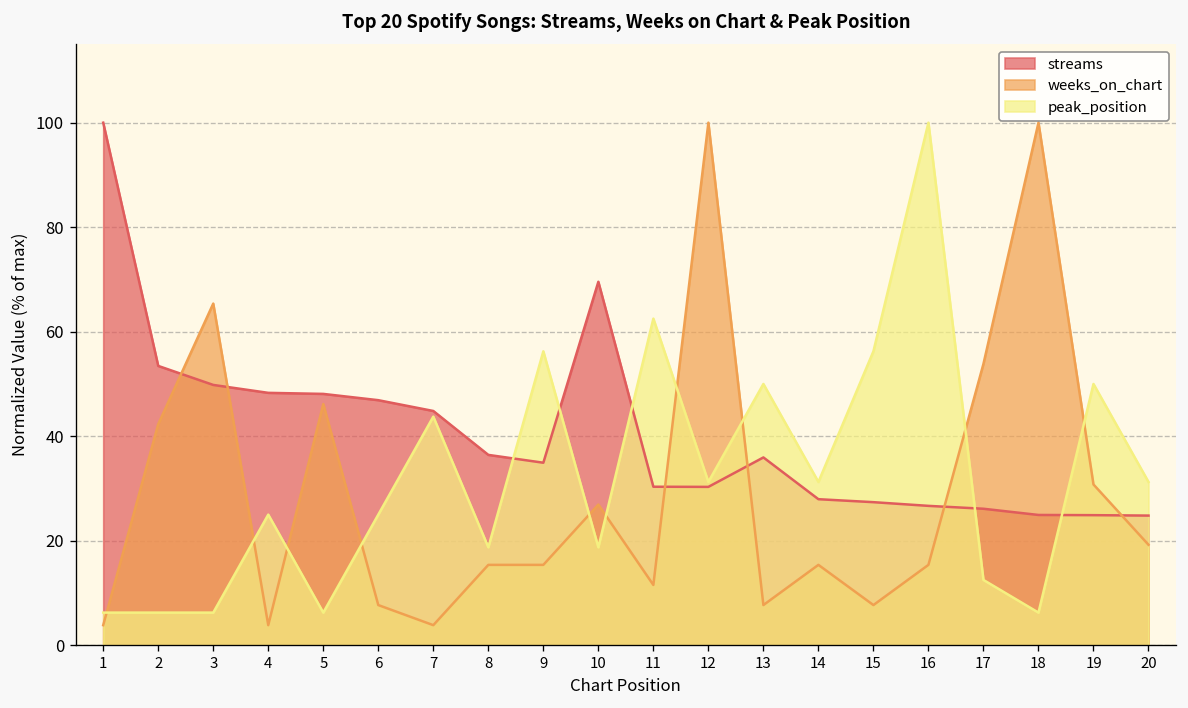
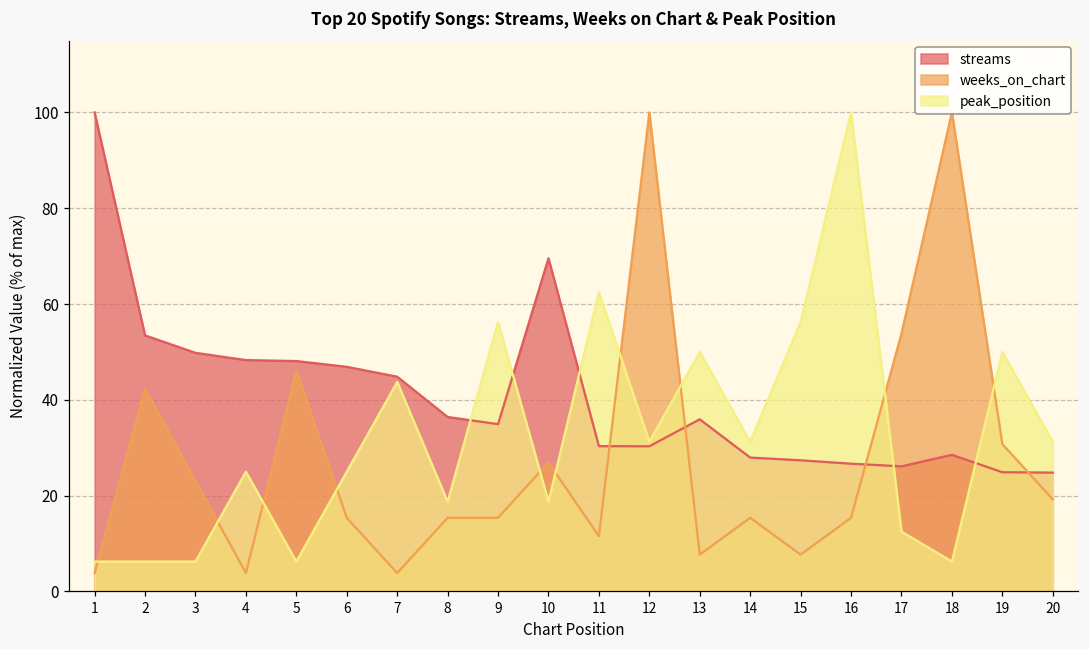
  {
    "streams": {
      "1": 100,
      "2": 53,
      "3": 50,
      "4": 48,
      "5": 48,
      "6": 47,
      "7": 45,
      "8": 36,
      "9": 35,
      "10": 70,
      "11": 30,
      "12": 30,
      "13": 36,
      "14": 28,
      "15": 27,
      "16": 27,
      "17": 26,
-     "18": 25,
+     "18": 29,
      "19": 25,
      "20": 25
    },
    "weeks_on_chart": {
      "1": 4,
      "2": 42,
-     "3": 65,
+     "3": 23,
      "4": 4,
      "5": 46,
-     "6": 8,
+     "6": 15,
      "7": 4,
      "8": 15,
      "9": 15,
      "10": 27,
      "11": 12,
      "12": 100,
      "13": 8,
      "14": 15,
      "15": 8,
      "16": 15,
      "17": 54,
      "19": 31,
      "20": 19
    },
    "peak_position": {
      "1": 6,
      "2": 6,
      "3": 6,
      "4": 25,
      "5": 6,
      "6": 25,
      "7": 44,
      "8": 19,
      "9": 56,
      "10": 19,
      "11": 63,
      "12": 31,
      "13": 50,
      "14": 31,
      "15": 56,
      "16": 100,
      "17": 13,
      "18": 6,
      "19": 50,
      "20": 31
    }
  }
